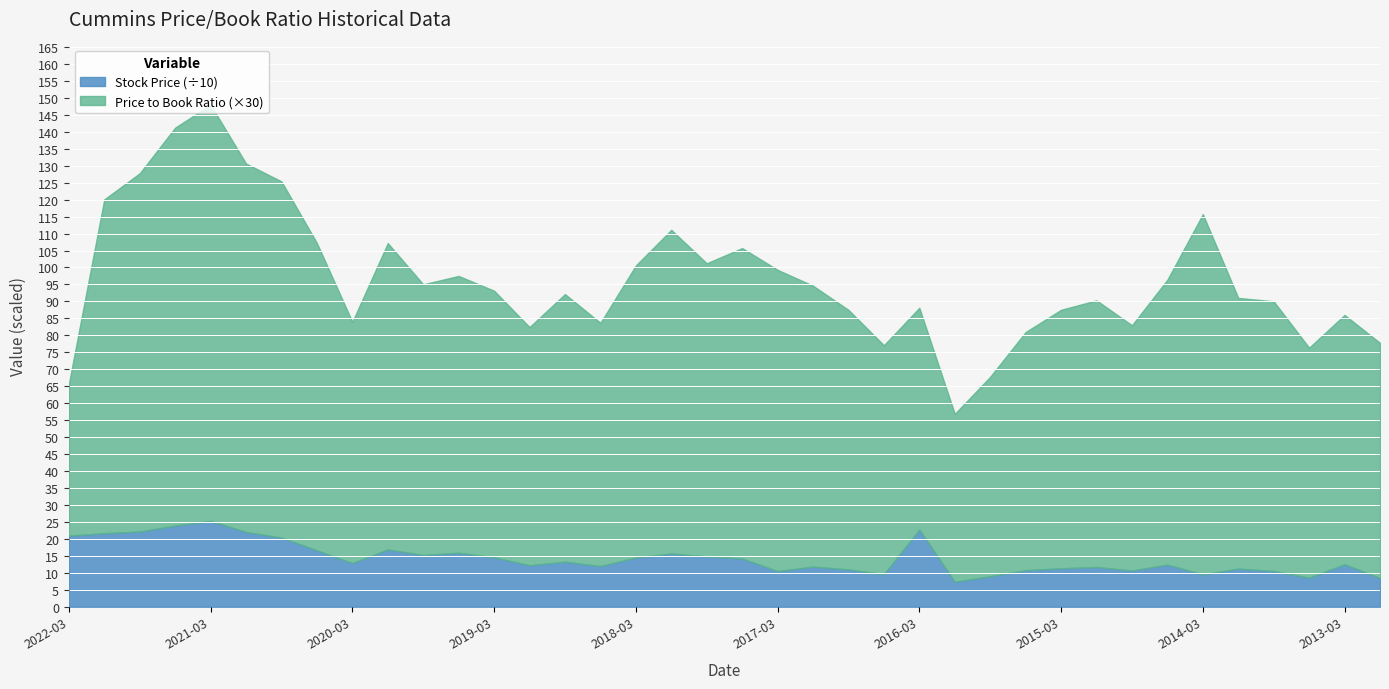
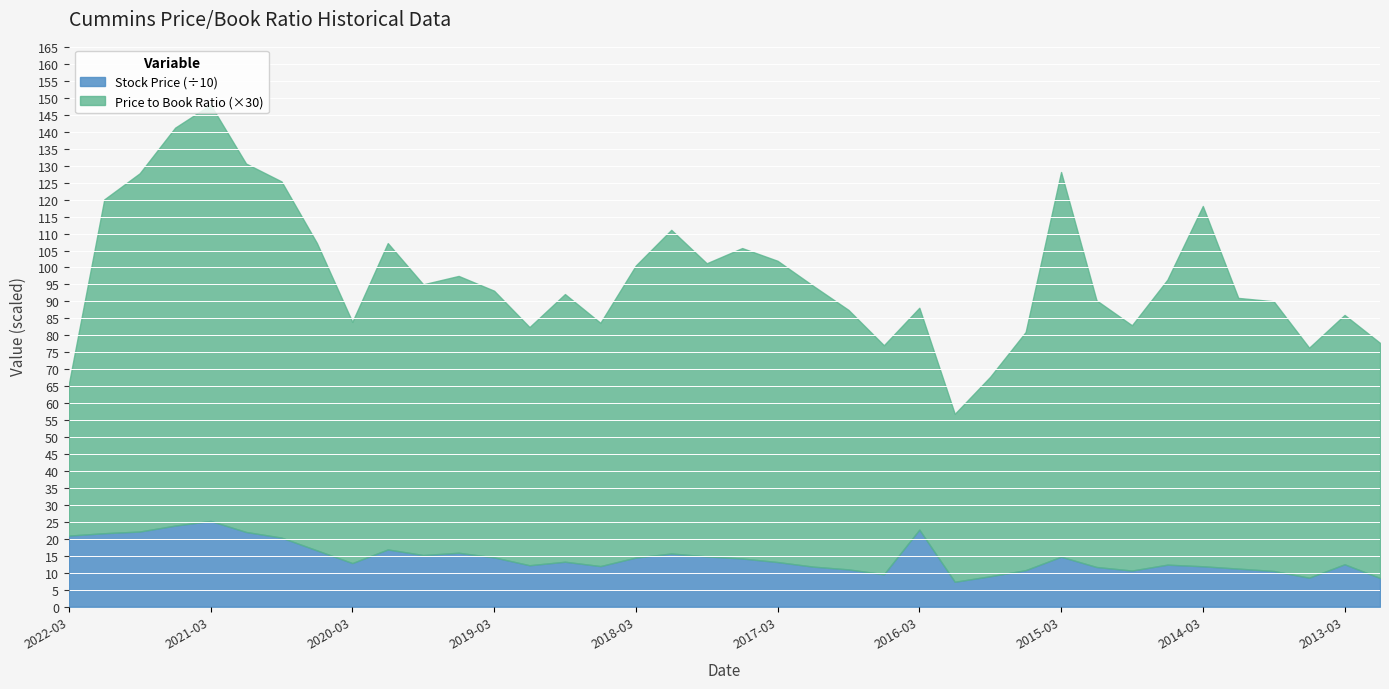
  {
    "Stock Price (÷10)": {
      "2022-03": 21,
      "2021-03": 25,
      "2020-03": 13,
      "2019-03": 15,
      "2018-03": 14,
-     "2017-03": 11,
+     "2017-03": 13,
      "2016-03": 23,
-     "2015-03": 11,
-     "2014-03": 10,
+     "2015-03": 15,
+     "2014-03": 12,
      "2013-03": 13
    },
    "Price to Book Ratio (×30)": {
      "2022-03": 45,
      "2020-03": 71,
      "2019-03": 79,
      "2018-03": 86,
      "2017-03": 89,
      "2016-03": 65,
-     "2015-03": 76,
+     "2015-03": 113,
      "2014-03": 106,
      "2013-03": 74
    }
  }
